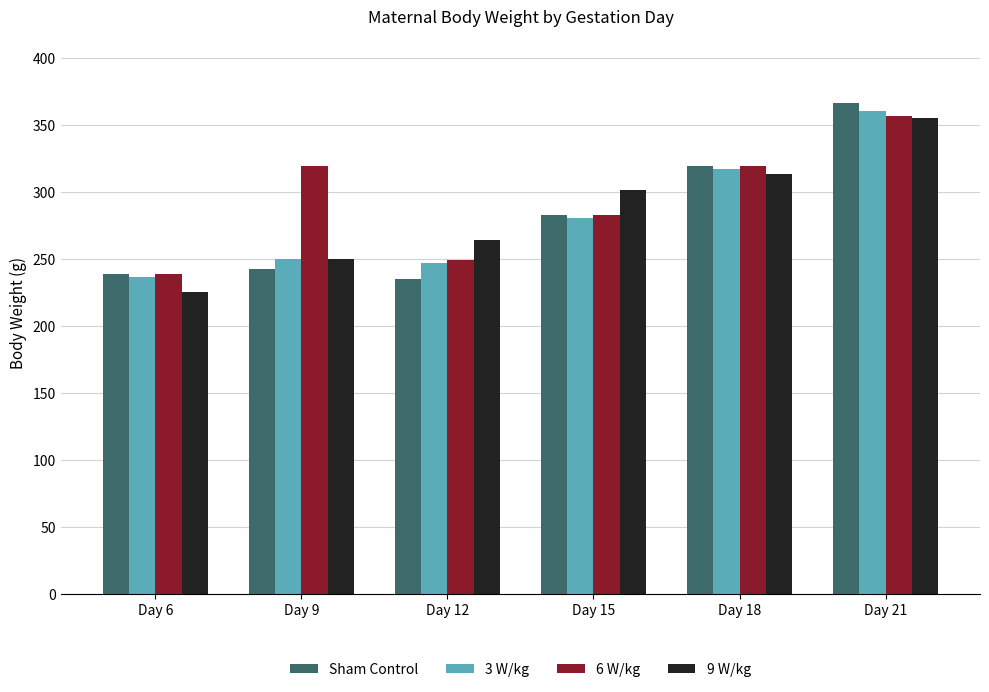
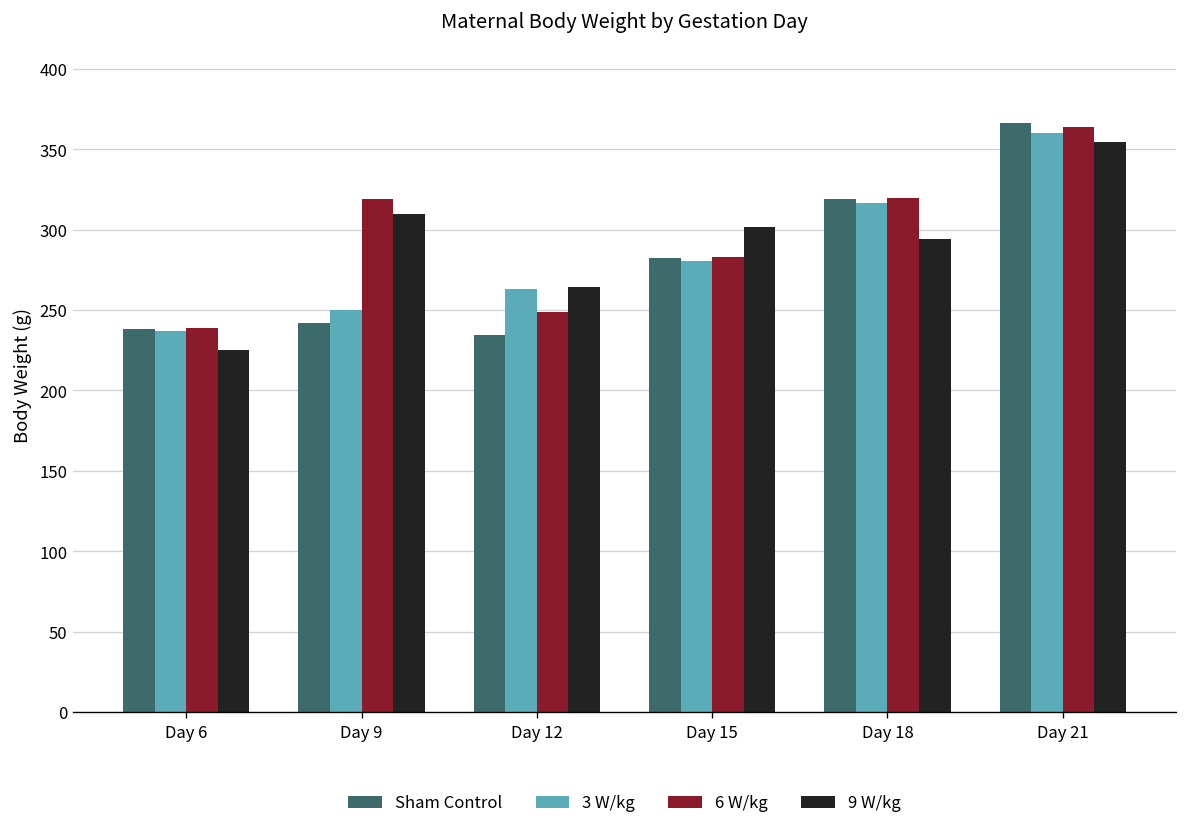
  {
    "Sham Control": {
      "Day 6": 238,
      "Day 9": 242,
      "Day 12": 235,
      "Day 15": 283,
      "Day 18": 319,
      "Day 21": 366
    },
    "3 W/kg": {
      "Day 6": 237,
      "Day 9": 250,
-     "Day 12": 247,
+     "Day 12": 263,
      "Day 15": 281,
      "Day 18": 317,
      "Day 21": 360
    },
    "6 W/kg": {
      "Day 6": 239,
      "Day 9": 319,
      "Day 12": 249,
      "Day 15": 283,
      "Day 18": 319,
-     "Day 21": 356
+     "Day 21": 364
    },
    "9 W/kg": {
      "Day 6": 225,
-     "Day 9": 250,
+     "Day 9": 310,
      "Day 12": 264,
      "Day 15": 302,
-     "Day 18": 314,
+     "Day 18": 294,
      "Day 21": 355
    }
  }
